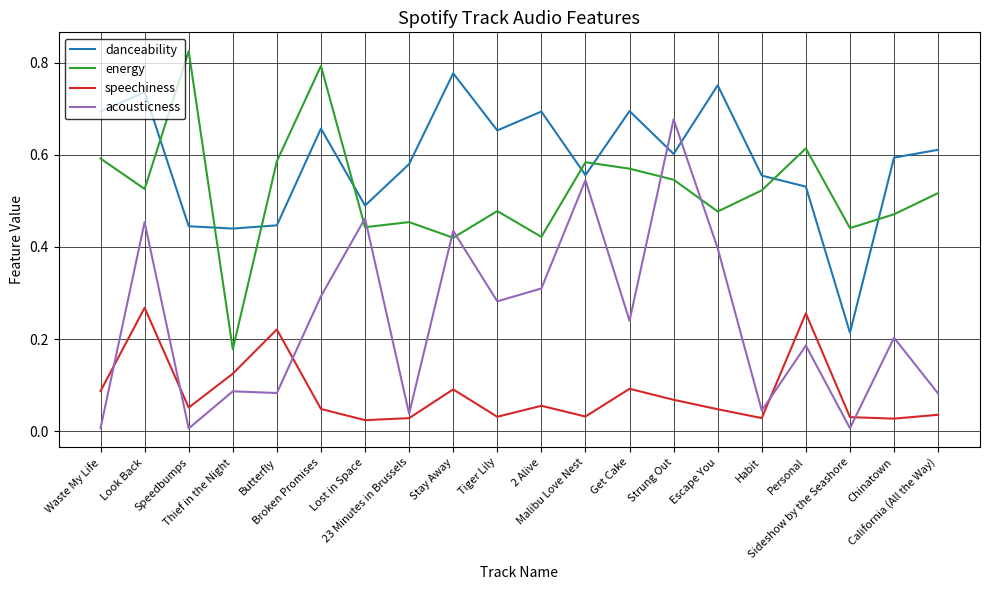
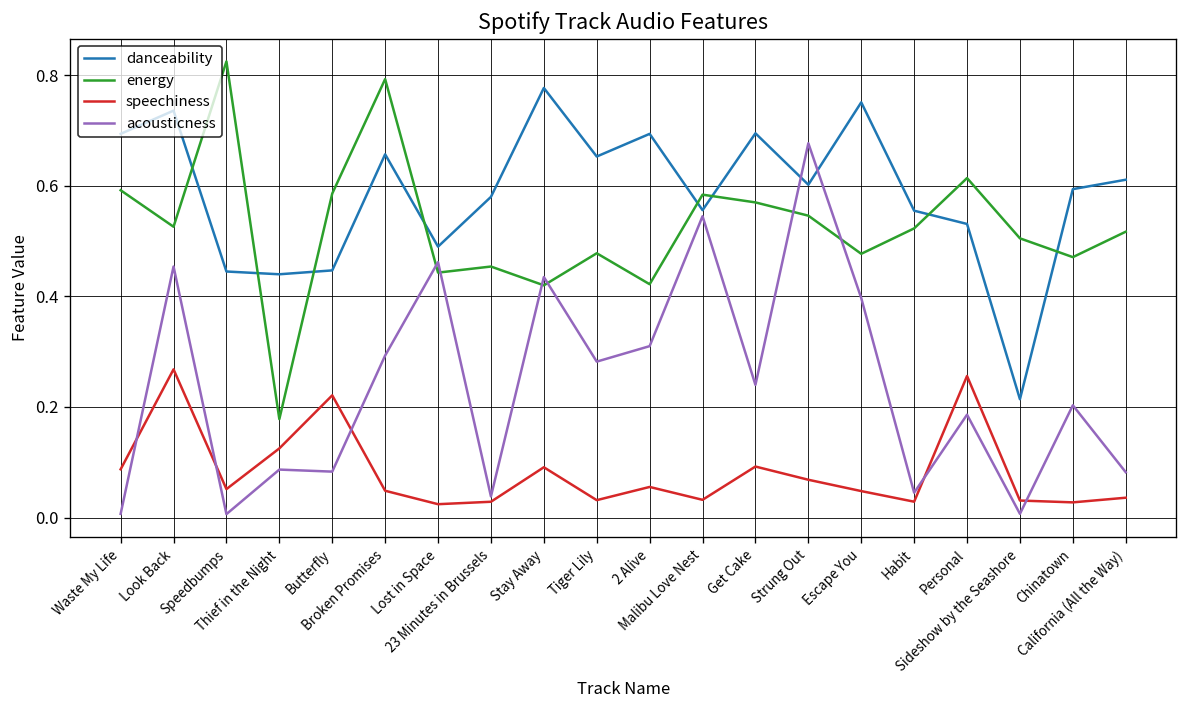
  {
    "danceability": {
      "Speedbumps": 0.45,
      "Thief in the Night": 0.44,
      "Butterfly": 0.45,
      "Broken Promises": 0.66,
      "Lost in Space": 0.49,
      "23 Minutes in Brussels": 0.58,
      "Stay Away": 0.78,
      "Tiger Lily": 0.65,
      "2 Alive": 0.69,
      "Malibu Love Nest": 0.56,
      "Get Cake": 0.70,
      "Strung Out": 0.60,
      "Escape You": 0.75,
      "Habit": 0.56,
      "Personal": 0.53,
      "Sideshow by the Seashore": 0.21,
      "Chinatown": 0.59,
      "California (All the Way)": 0.61
    },
    "energy": {
      "Waste My Life": 0.59,
      "Look Back": 0.53,
      "Speedbumps": 0.83,
      "Thief in the Night": 0.18,
      "Butterfly": 0.59,
      "Broken Promises": 0.79,
      "Lost in Space": 0.44,
      "23 Minutes in Brussels": 0.45,
      "Stay Away": 0.42,
      "Tiger Lily": 0.48,
      "2 Alive": 0.42,
      "Malibu Love Nest": 0.58,
      "Get Cake": 0.57,
      "Strung Out": 0.55,
      "Escape You": 0.48,
      "Habit": 0.52,
      "Personal": 0.61,
-     "Sideshow by the Seashore": 0.44,
+     "Sideshow by the Seashore": 0.51,
      "Chinatown": 0.47,
      "California (All the Way)": 0.52
    },
    "speechiness": {
      "Waste My Life": 0.09,
      "Look Back": 0.27,
      "Speedbumps": 0.05,
      "Thief in the Night": 0.13,
      "Butterfly": 0.22,
      "Broken Promises": 0.05,
      "Lost in Space": 0.02,
      "23 Minutes in Brussels": 0.03,
      "Stay Away": 0.09,
      "Tiger Lily": 0.03,
      "2 Alive": 0.06,
      "Malibu Love Nest": 0.03,
      "Get Cake": 0.09,
      "Strung Out": 0.07,
      "Escape You": 0.05,
      "Habit": 0.03,
      "Personal": 0.26,
      "Sideshow by the Seashore": 0.03,
      "Chinatown": 0.03,
      "California (All the Way)": 0.04
    },
    "acousticness": {
      "Waste My Life": 0.01,
      "Look Back": 0.45,
      "Speedbumps": 0.01,
      "Thief in the Night": 0.09,
      "Butterfly": 0.08,
      "Broken Promises": 0.29,
      "Lost in Space": 0.46,
      "23 Minutes in Brussels": 0.04,
      "Stay Away": 0.44,
      "Tiger Lily": 0.28,
      "2 Alive": 0.31,
      "Malibu Love Nest": 0.55,
      "Get Cake": 0.24,
      "Strung Out": 0.68,
      "Escape You": 0.40,
      "Habit": 0.04,
      "Personal": 0.19,
      "Sideshow by the Seashore": 0.01,
      "Chinatown": 0.20,
      "California (All the Way)": 0.08
    }
  }
